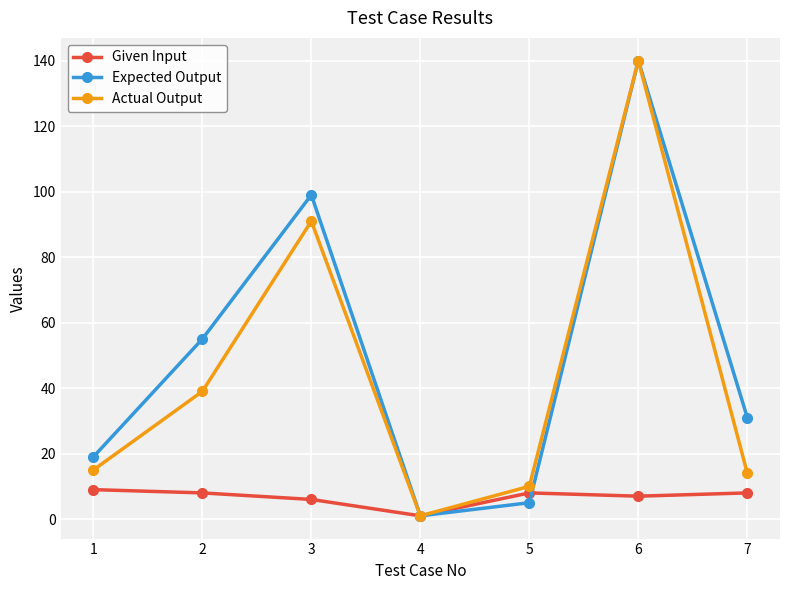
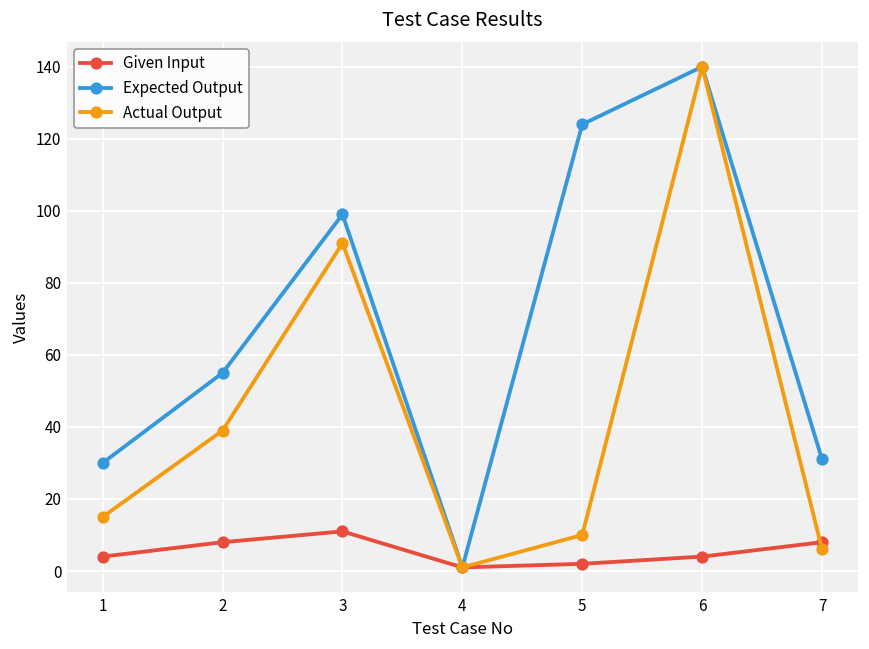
  {
    "Given Input": {
-     "1": 9,
+     "1": 4,
      "2": 8,
-     "3": 6,
-     "5": 8,
-     "6": 7,
+     "3": 11,
+     "5": 2,
+     "6": 4,
      "7": 8
    },
    "Expected Output": {
-     "1": 19,
+     "1": 30,
      "2": 55,
      "3": 99,
-     "5": 5,
+     "5": 124,
      "7": 31
    },
    "Actual Output": {
      "1": 15,
      "2": 39,
      "3": 91,
      "5": 10,
-     "7": 14
+     "7": 6
    }
  }
